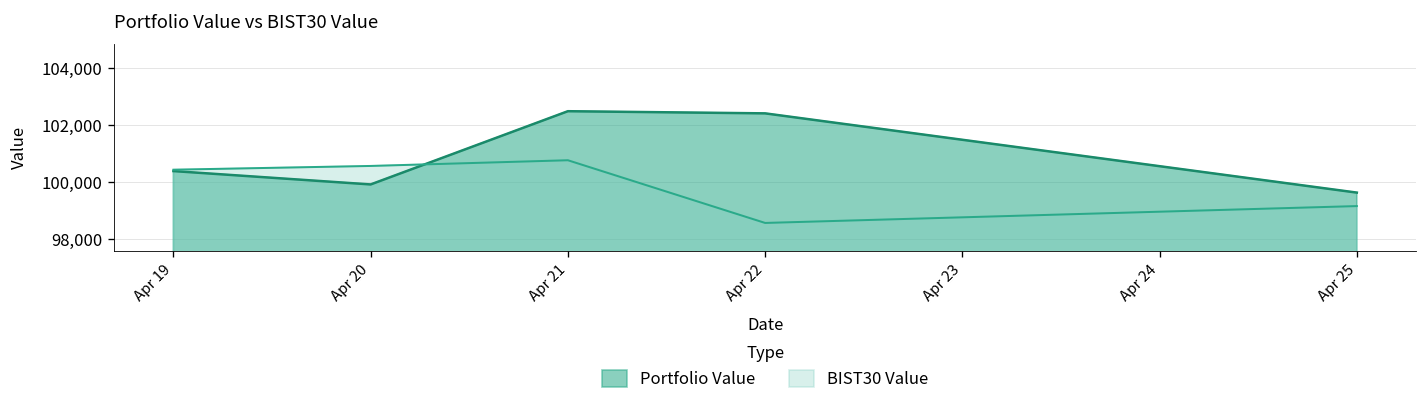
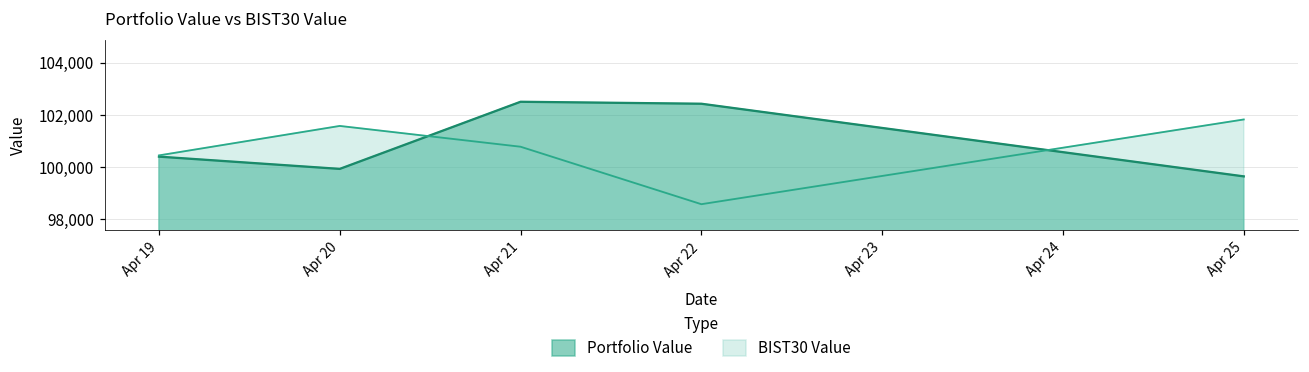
  {
    "Portfolio Value": {
      "Apr 20": "99,900",
      "Apr 21": "102,500",
      "Apr 22": "102,400",
      "Apr 25": "99,600"
    },
    "BIST30 Value": {
-     "Apr 20": "100,600",
+     "Apr 20": "101,600",
      "Apr 21": "100,800",
      "Apr 22": "98,600",
-     "Apr 25": "99,200"
+     "Apr 25": "101,800"
    }
  }
